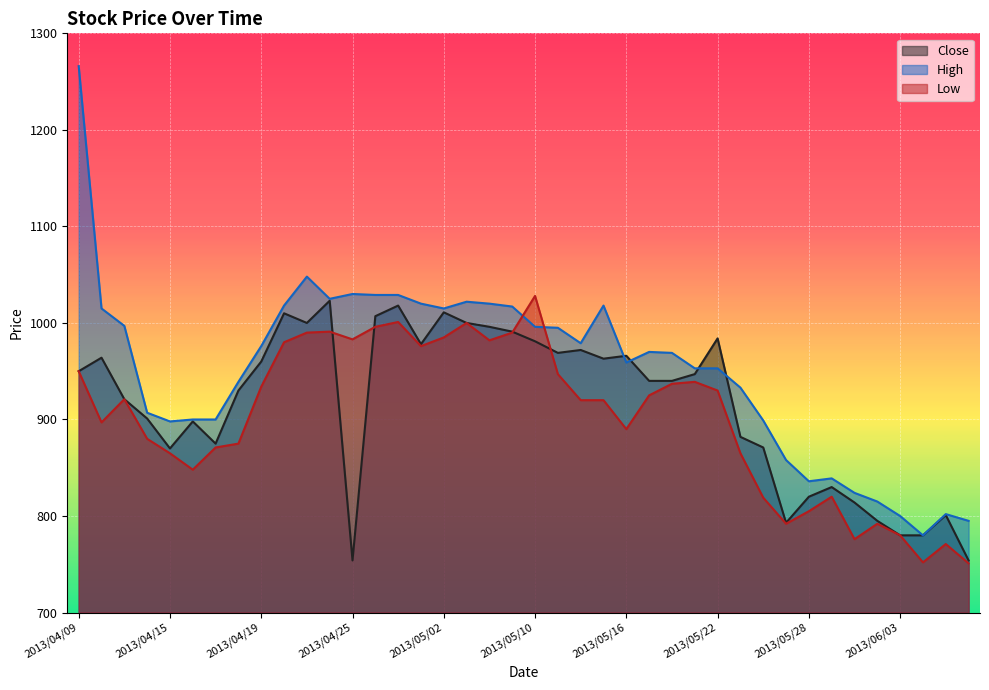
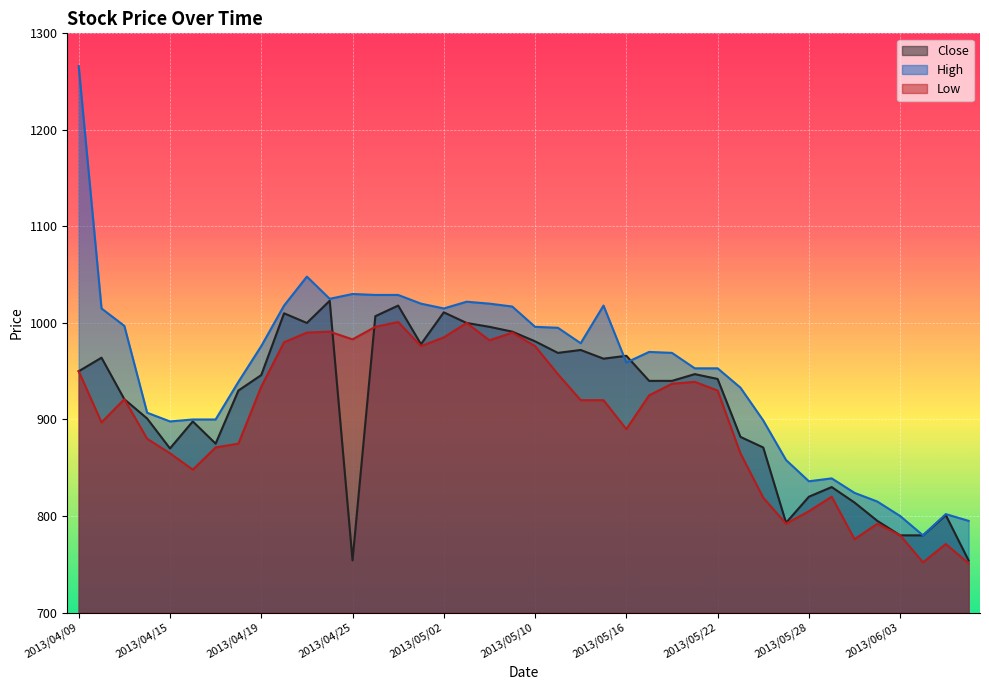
  {
    "Close": {
      "2013/04/15": 870,
-     "2013/04/19": 960,
+     "2013/04/19": 950,
      "2013/04/25": 750,
      "2013/05/02": 1010,
      "2013/05/10": 980,
      "2013/05/16": 970,
-     "2013/05/22": 980,
+     "2013/05/22": 940,
      "2013/05/28": 820
    },
    "High": {
      "2013/04/09": 1270,
      "2013/04/15": 900,
      "2013/04/19": 980,
      "2013/04/25": 1030,
      "2013/05/02": 1020,
      "2013/05/10": 1000,
      "2013/05/16": 960,
      "2013/05/22": 950,
      "2013/05/28": 840,
      "2013/06/03": 800
    },
    "Low": {
      "2013/04/15": 870,
      "2013/04/19": 930,
      "2013/04/25": 980,
      "2013/05/02": 990,
-     "2013/05/10": 1030,
+     "2013/05/10": 980,
      "2013/05/16": 890,
      "2013/05/22": 930,
      "2013/05/28": 810
    }
  }
